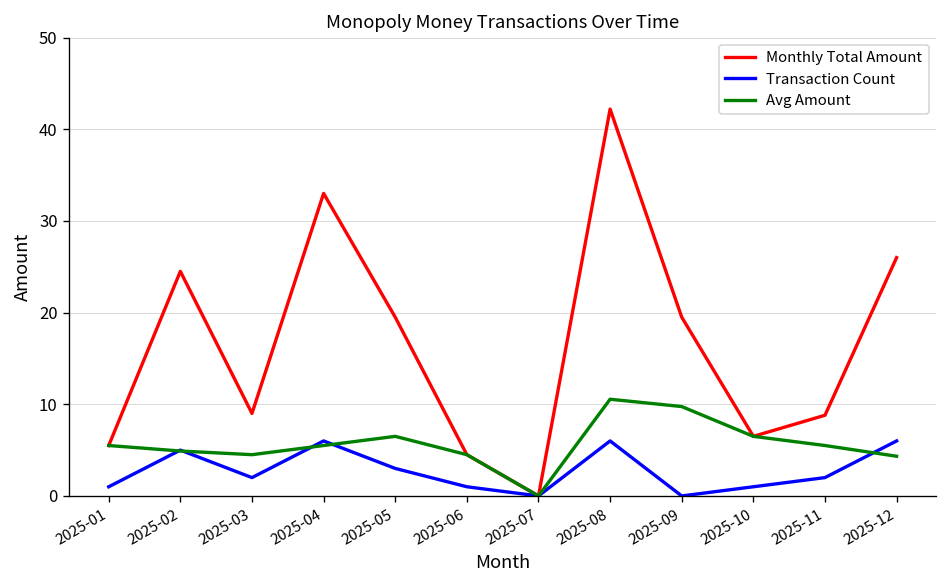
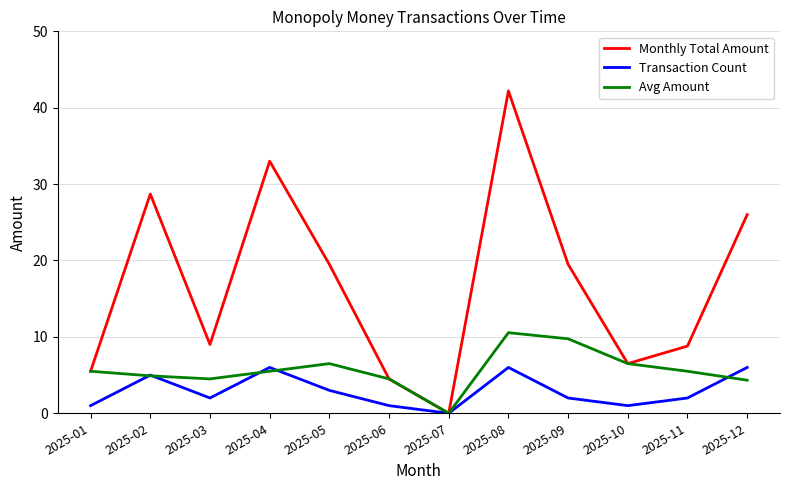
  {
    "Monthly Total Amount": {
-     "2025-02": 25,
+     "2025-02": 29,
      "2025-03": 9,
      "2025-04": 33,
      "2025-05": 20,
      "2025-08": 42,
      "2025-09": 20,
      "2025-11": 9,
      "2025-12": 26
    },
    "Transaction Count": {
      "2025-01": 1,
      "2025-03": 2,
      "2025-04": 6,
      "2025-05": 3,
      "2025-06": 1,
      "2025-08": 6,
-     "2025-09": 0,
+     "2025-09": 2,
      "2025-10": 1,
      "2025-11": 2,
      "2025-12": 6
    },
    "Avg Amount": {
      "2025-03": 5,
      "2025-04": 6,
      "2025-05": 7,
      "2025-08": 11,
      "2025-09": 10,
      "2025-11": 6,
      "2025-12": 4
    }
  }
